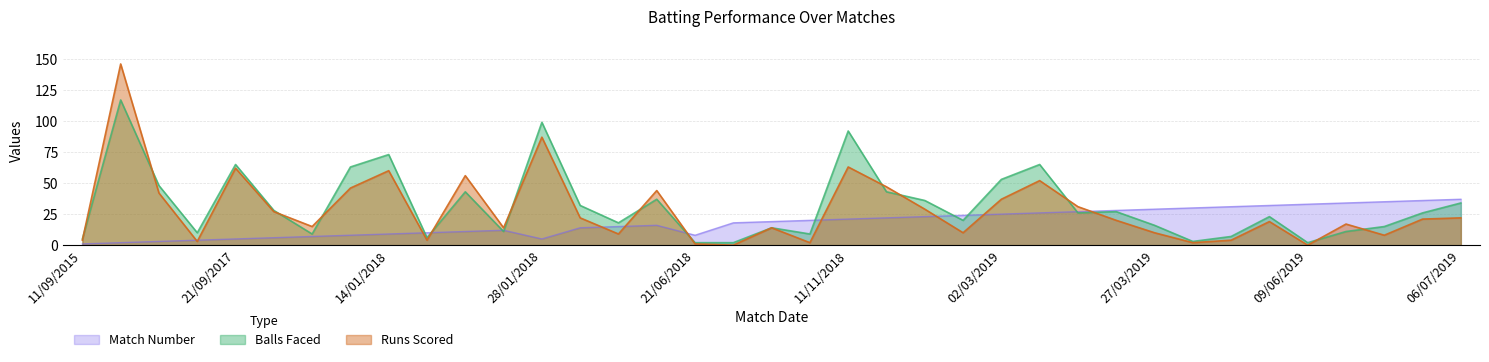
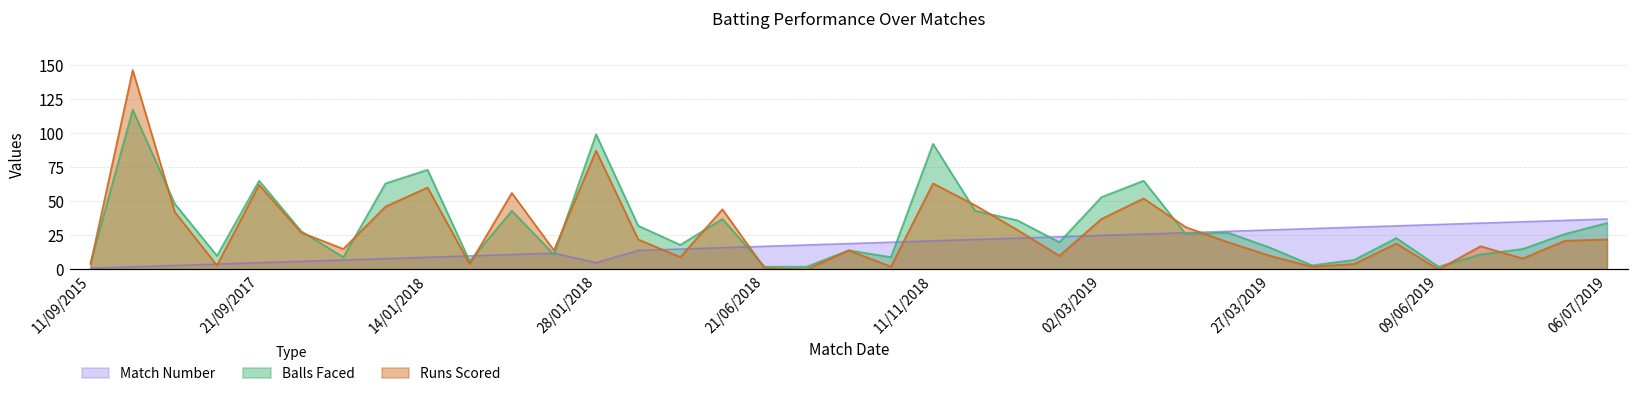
  {
    "Match Number": {
      "11/09/2015": 1,
      "21/09/2017": 5,
      "14/01/2018": 9,
      "28/01/2018": 5,
-     "21/06/2018": 8,
+     "21/06/2018": 17,
      "11/11/2018": 21,
      "02/03/2019": 25,
      "27/03/2019": 29,
      "09/06/2019": 33,
      "06/07/2019": 37
    },
    "Balls Faced": {
      "21/09/2017": 65,
      "14/01/2018": 73,
      "28/01/2018": 99,
      "11/11/2018": 92,
      "02/03/2019": 53,
      "27/03/2019": 16,
      "06/07/2019": 34
    },
    "Runs Scored": {
      "21/09/2017": 62,
      "14/01/2018": 60,
      "28/01/2018": 87,
      "11/11/2018": 63,
      "02/03/2019": 37,
      "27/03/2019": 10,
      "06/07/2019": 22
    }
  }
